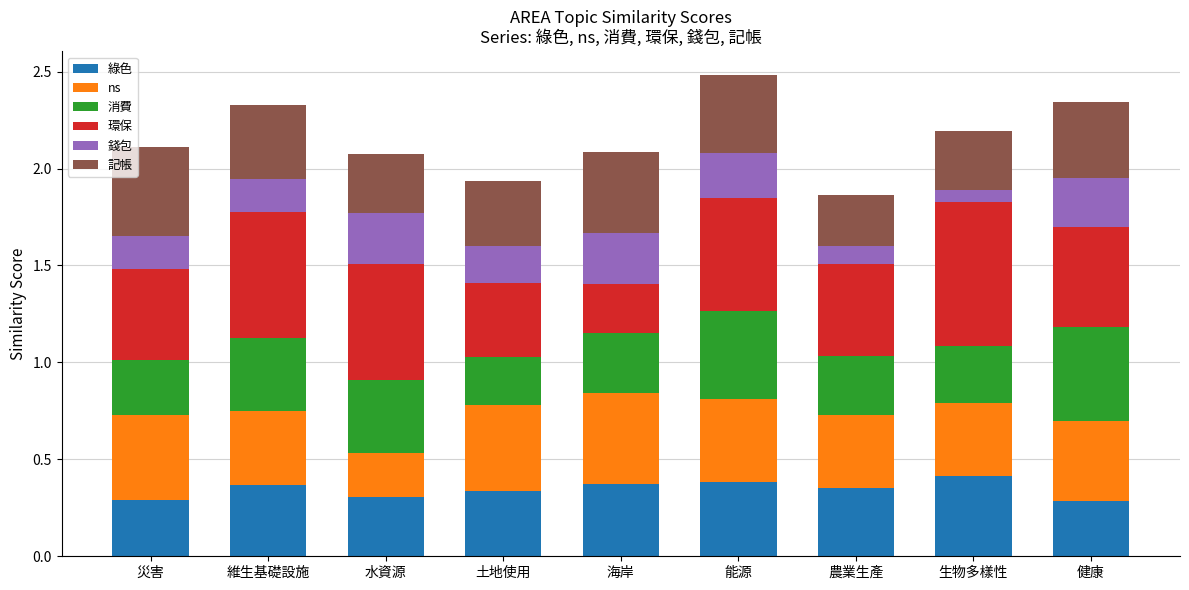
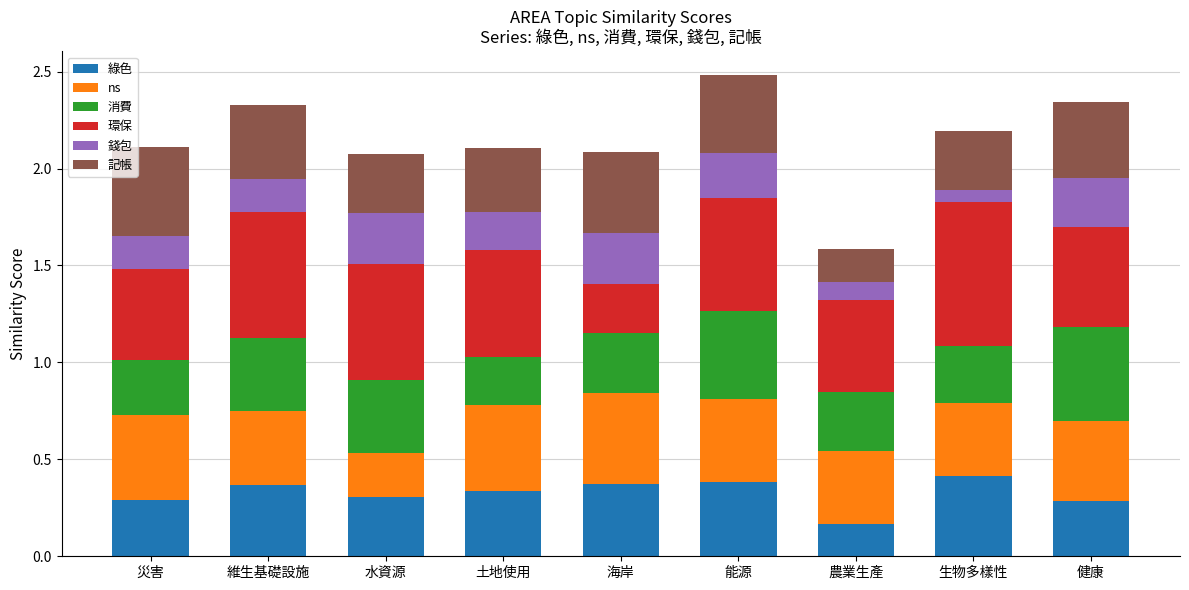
  {
    "綠色": {
      "災害": 0.29,
      "維生基礎設施": 0.37,
      "水資源": 0.31,
      "土地使用": 0.33,
      "海岸": 0.37,
      "能源": 0.38,
-     "農業生產": 0.35,
+     "農業生產": 0.17,
      "生物多樣性": 0.41,
      "健康": 0.28
    },
    "ns": {
      "災害": 0.44,
      "維生基礎設施": 0.38,
      "水資源": 0.23,
      "土地使用": 0.45,
      "海岸": 0.47,
      "能源": 0.43,
      "農業生產": 0.37,
      "生物多樣性": 0.38,
      "健康": 0.41
    },
    "消費": {
      "災害": 0.28,
      "維生基礎設施": 0.38,
      "水資源": 0.38,
      "土地使用": 0.24,
      "海岸": 0.31,
      "能源": 0.45,
      "農業生產": 0.31,
      "生物多樣性": 0.29,
      "健康": 0.49
    },
    "環保": {
      "災害": 0.47,
      "維生基礎設施": 0.65,
      "水資源": 0.60,
-     "土地使用": 0.38,
+     "土地使用": 0.55,
      "海岸": 0.25,
      "能源": 0.58,
      "農業生產": 0.47,
      "生物多樣性": 0.74,
      "健康": 0.52
    },
    "錢包": {
      "災害": 0.17,
      "維生基礎設施": 0.17,
      "水資源": 0.26,
      "土地使用": 0.19,
      "海岸": 0.26,
      "能源": 0.23,
      "農業生產": 0.09,
      "生物多樣性": 0.06,
      "健康": 0.25
    },
    "記帳": {
      "災害": 0.46,
      "維生基礎設施": 0.38,
      "水資源": 0.30,
      "土地使用": 0.33,
      "海岸": 0.42,
      "能源": 0.40,
-     "農業生產": 0.26,
+     "農業生產": 0.17,
      "生物多樣性": 0.30,
      "健康": 0.39
    }
  }
